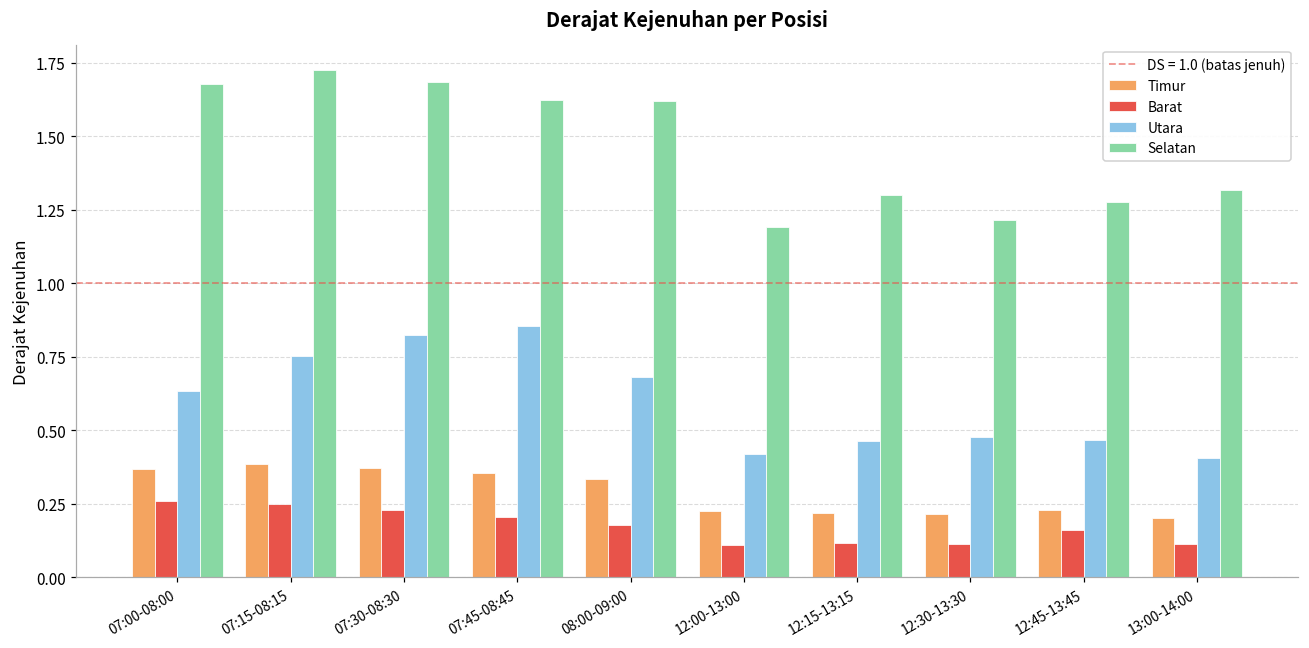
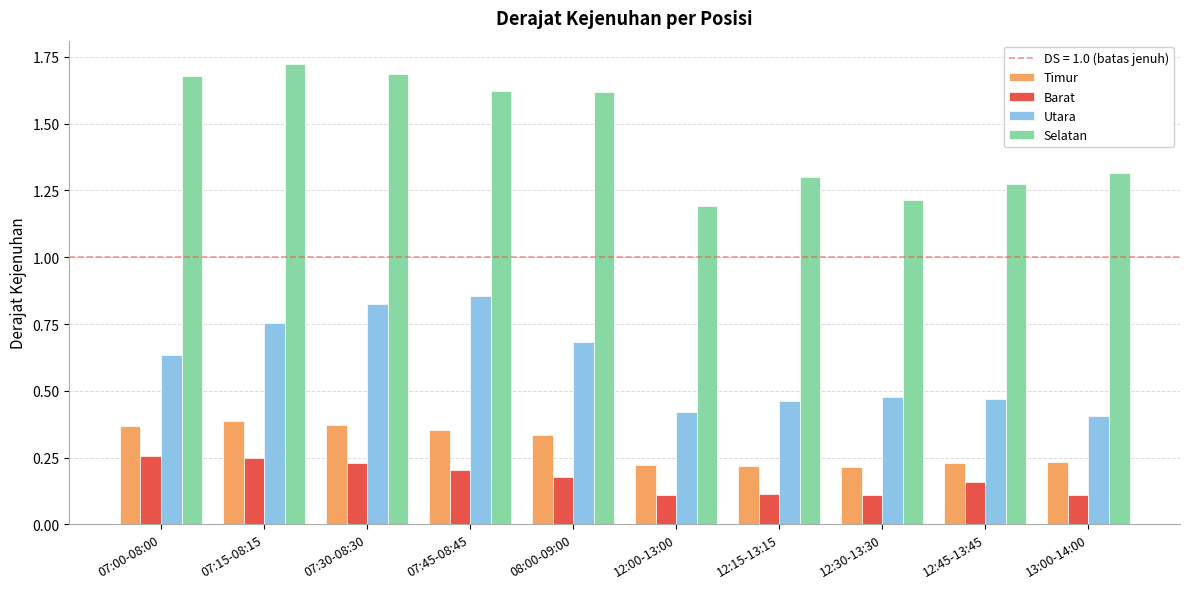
  {
    "Timur": {
      "07:00-08:00": 0.37,
      "07:15-08:15": 0.39,
      "07:30-08:30": 0.37,
      "07:45-08:45": 0.35,
      "08:00-09:00": 0.33,
      "12:00-13:00": 0.22,
      "12:15-13:15": 0.22,
      "12:30-13:30": 0.21,
      "12:45-13:45": 0.23,
-     "13:00-14:00": 0.20
+     "13:00-14:00": 0.23
    },
    "Barat": {
      "07:00-08:00": 0.26,
      "07:15-08:15": 0.25,
      "07:30-08:30": 0.23,
      "07:45-08:45": 0.21,
      "08:00-09:00": 0.18,
      "12:00-13:00": 0.11,
      "12:15-13:15": 0.11,
      "12:30-13:30": 0.11,
      "12:45-13:45": 0.16,
      "13:00-14:00": 0.11
    },
    "Utara": {
      "07:00-08:00": 0.63,
      "07:15-08:15": 0.75,
      "07:30-08:30": 0.82,
      "07:45-08:45": 0.85,
      "08:00-09:00": 0.68,
      "12:00-13:00": 0.42,
      "12:15-13:15": 0.46,
      "12:30-13:30": 0.48,
      "12:45-13:45": 0.47,
      "13:00-14:00": 0.40
    },
    "Selatan": {
      "07:00-08:00": 1.68,
      "07:15-08:15": 1.72,
      "07:30-08:30": 1.69,
      "07:45-08:45": 1.62,
      "08:00-09:00": 1.62,
      "12:00-13:00": 1.19,
      "12:15-13:15": 1.30,
      "12:30-13:30": 1.22,
      "12:45-13:45": 1.27,
      "13:00-14:00": 1.31
    }
  }
